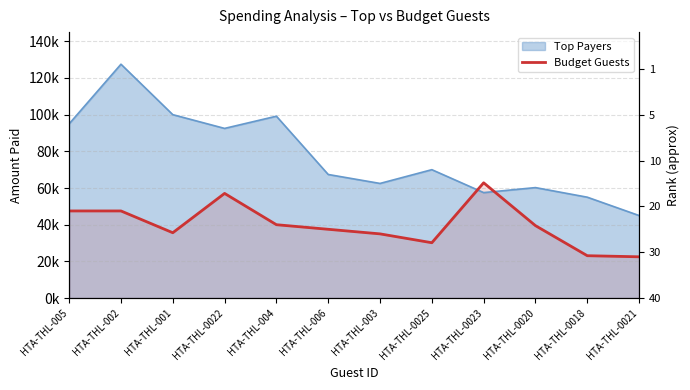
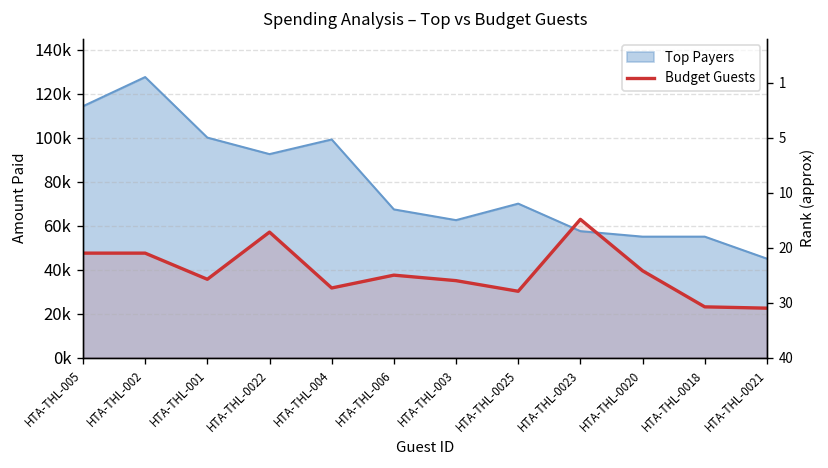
  {
    "Top Payers": {
-     "HTA-THL-005": 95000,
+     "HTA-THL-005": 114000,
      "HTA-THL-002": 128000,
      "HTA-THL-001": 100000,
      "HTA-THL-0022": 93000,
      "HTA-THL-004": 99000,
      "HTA-THL-006": 67000,
      "HTA-THL-003": 63000,
      "HTA-THL-0025": 70000,
      "HTA-THL-0023": 58000,
-     "HTA-THL-0020": 60000,
+     "HTA-THL-0020": 55000,
      "HTA-THL-0018": 55000,
      "HTA-THL-0021": 45000
    },
    "Budget Guests": {
      "HTA-THL-005": 48000,
      "HTA-THL-002": 48000,
      "HTA-THL-001": 36000,
      "HTA-THL-0022": 57000,
-     "HTA-THL-004": 40000,
+     "HTA-THL-004": 32000,
      "HTA-THL-006": 38000,
      "HTA-THL-003": 35000,
      "HTA-THL-0025": 30000,
      "HTA-THL-0023": 63000,
      "HTA-THL-0020": 39000,
      "HTA-THL-0018": 23000,
      "HTA-THL-0021": 23000
    }
  }
